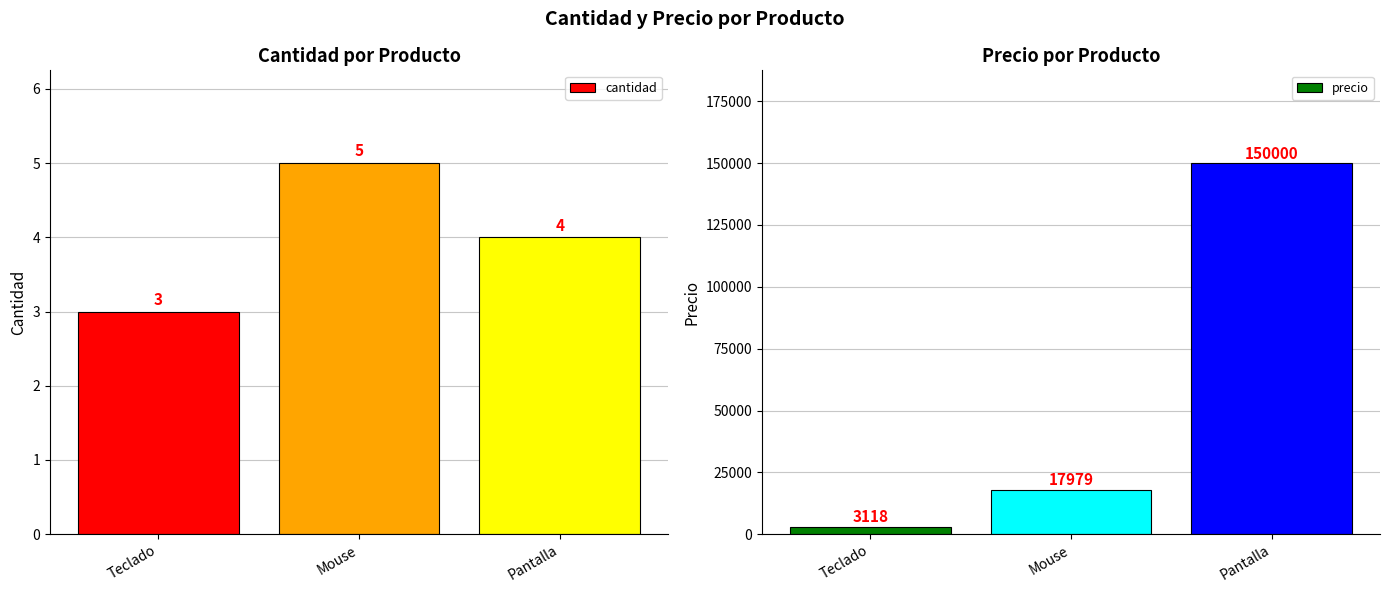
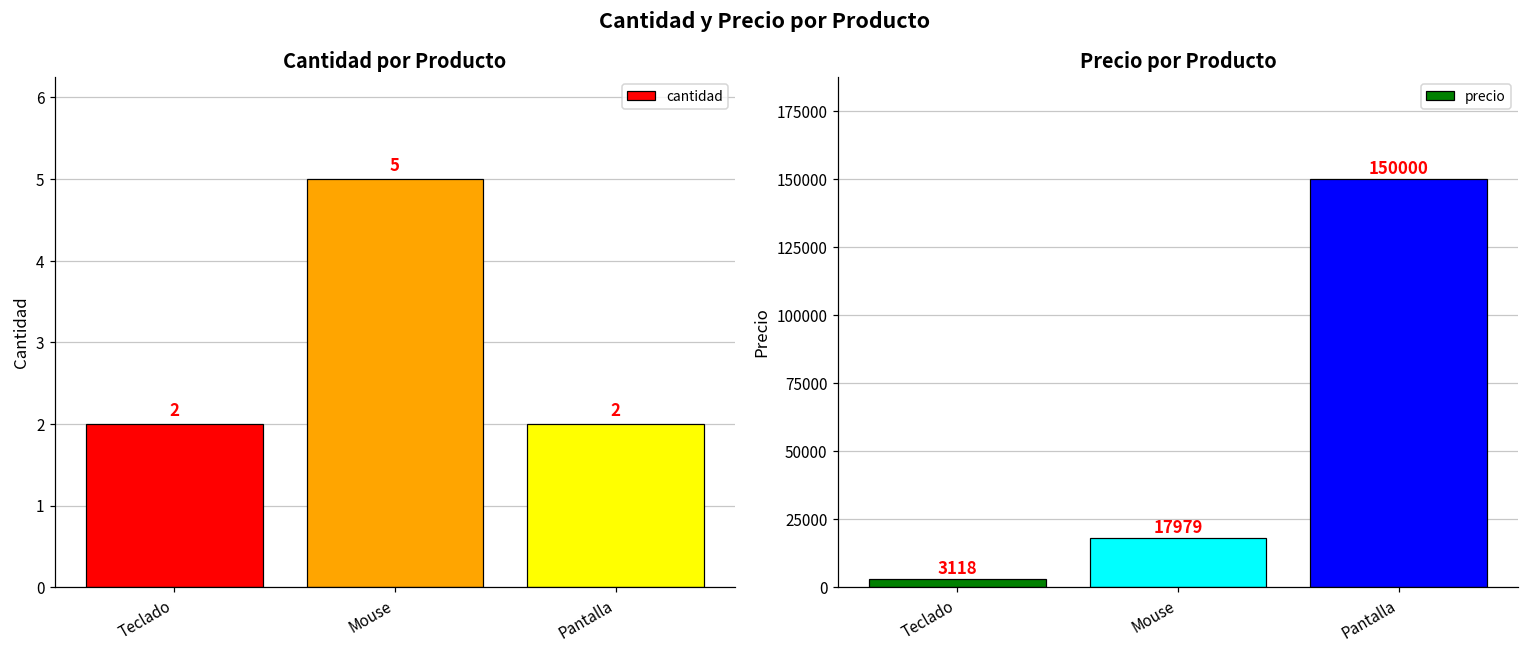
  {
    "Cantidad por Producto": {
-     "Teclado": 3,
+     "Teclado": 2,
      "Mouse": 5,
-     "Pantalla": 4
+     "Pantalla": 2
    },
    "Precio por Producto": {
      "Teclado": 3118,
      "Mouse": 17979,
      "Pantalla": 150000
    }
  }
